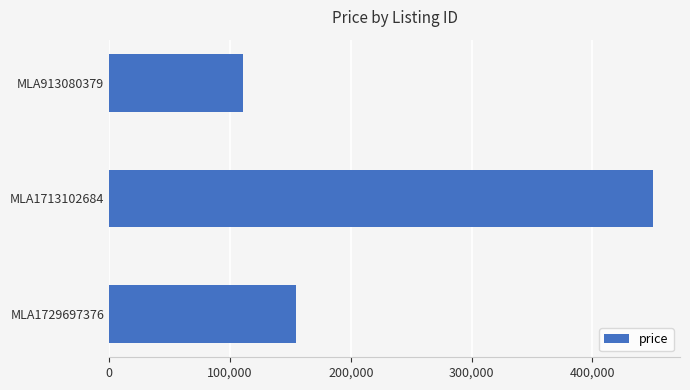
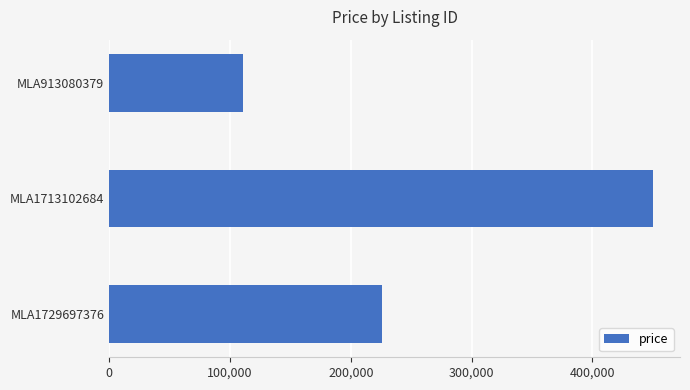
  {
    "MLA913080379": "111,000",
    "MLA1713102684": "450,000",
-   "MLA1729697376": "155,000"
+   "MLA1729697376": "226,000"
  }
